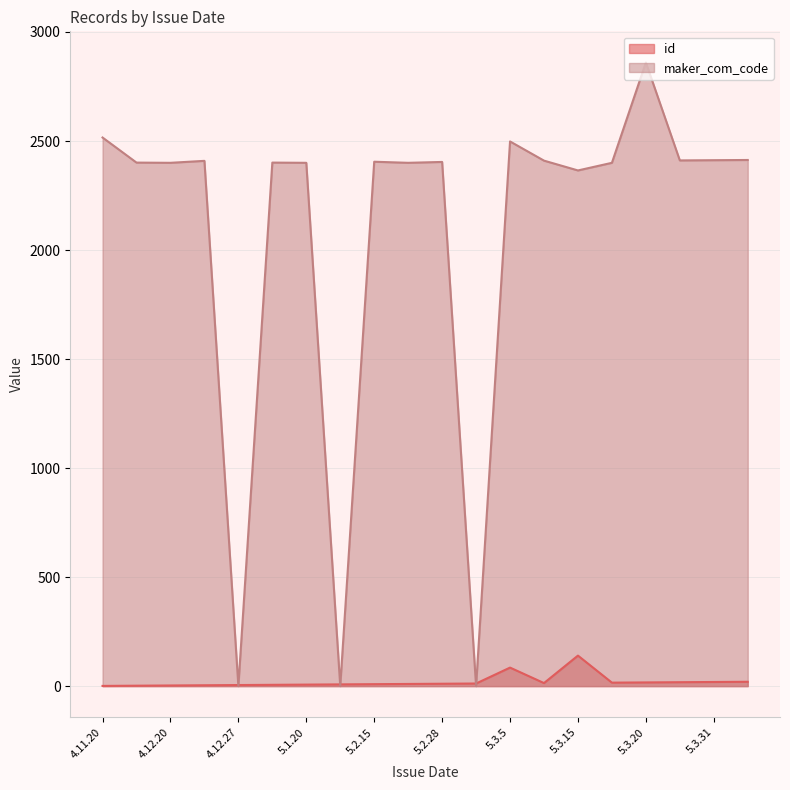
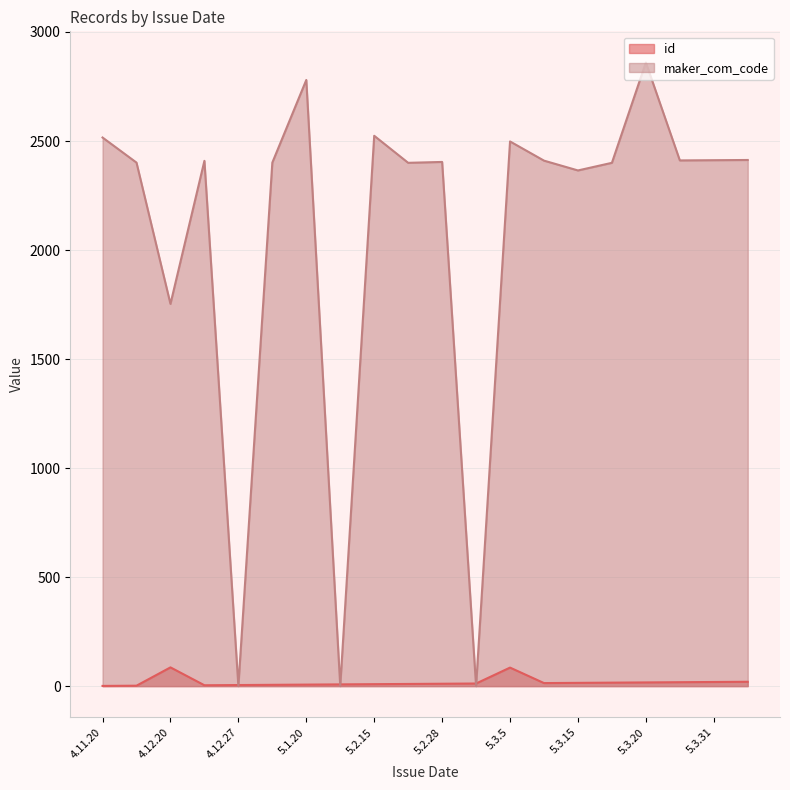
  {
    "id": {
      "4.11.20": 0,
-     "4.12.20": 0,
+     "4.12.20": 90,
      "5.1.20": 10,
      "5.2.15": 10,
      "5.3.5": 90,
-     "5.3.15": 140
+     "5.3.15": 20
    },
    "maker_com_code": {
      "4.11.20": 2520,
-     "4.12.20": 2400,
-     "5.1.20": 2400,
-     "5.2.15": 2410,
+     "4.12.20": 1750,
+     "5.1.20": 2780,
+     "5.2.15": 2520,
      "5.3.5": 2500,
      "5.3.15": 2370
    }
  }
